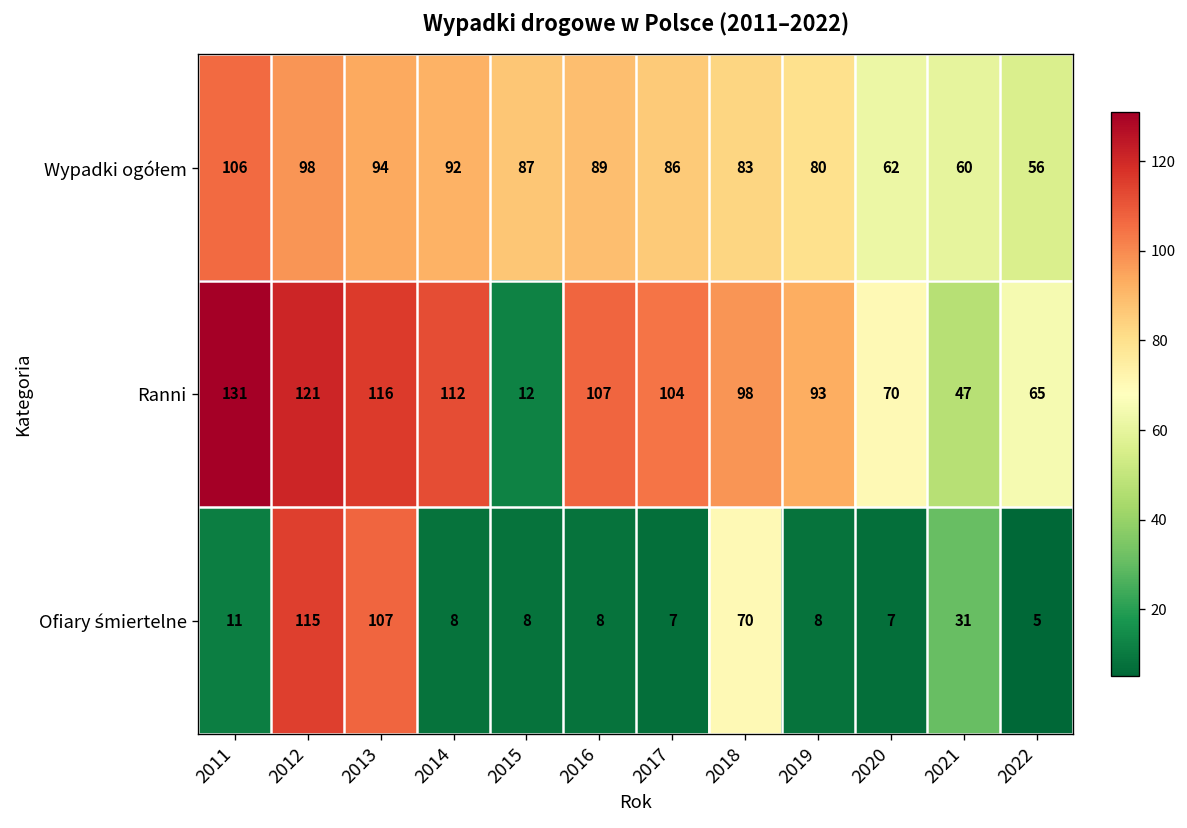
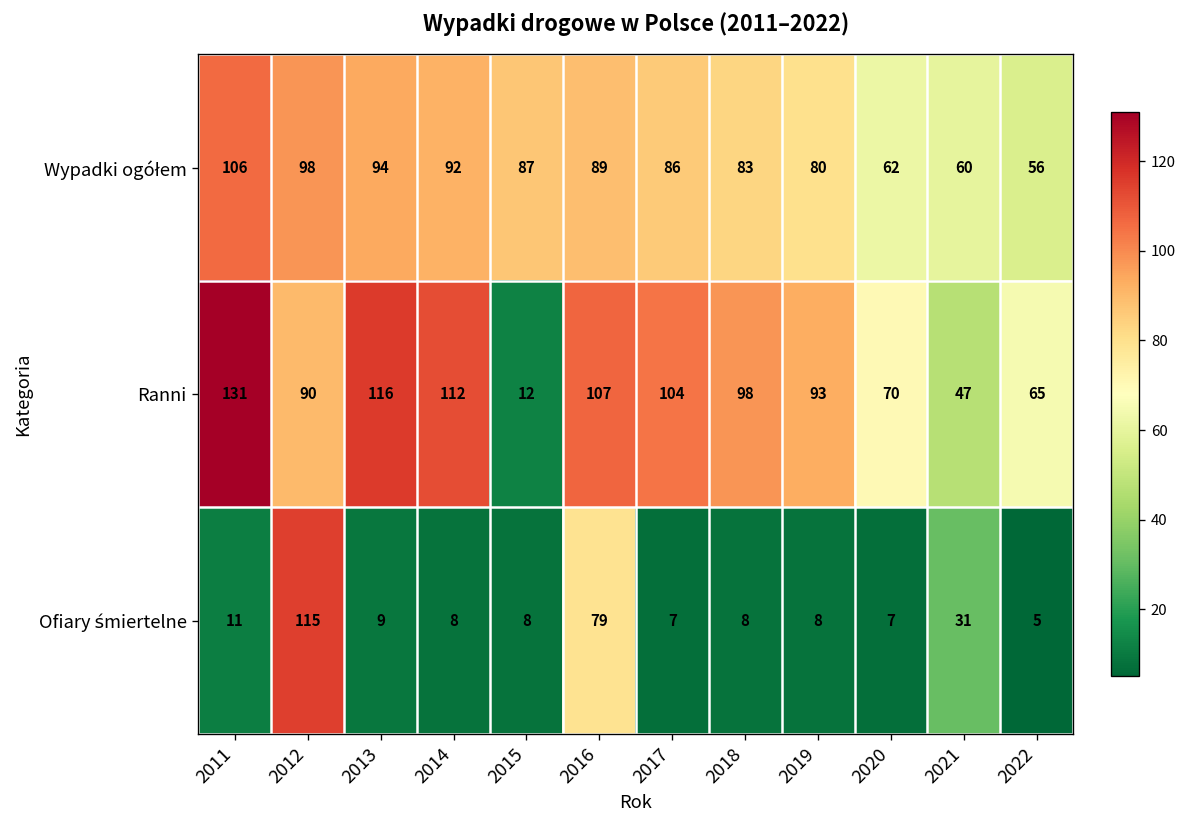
  {
    "Wypadki ogółem": {
      "2011": 106,
      "2012": 98,
      "2013": 94,
      "2014": 92,
      "2015": 87,
      "2016": 89,
      "2017": 86,
      "2018": 83,
      "2019": 80,
      "2020": 62,
      "2021": 60,
      "2022": 56
    },
    "Ranni": {
      "2011": 131,
-     "2012": 121,
+     "2012": 90,
      "2013": 116,
      "2014": 112,
      "2015": 12,
      "2016": 107,
      "2017": 104,
      "2018": 98,
      "2019": 93,
      "2020": 70,
      "2021": 47,
      "2022": 65
    },
    "Ofiary śmiertelne": {
      "2011": 11,
      "2012": 115,
-     "2013": 107,
+     "2013": 9,
      "2014": 8,
      "2015": 8,
-     "2016": 8,
+     "2016": 79,
      "2017": 7,
-     "2018": 70,
+     "2018": 8,
      "2019": 8,
      "2020": 7,
      "2021": 31,
      "2022": 5
    }
  }
